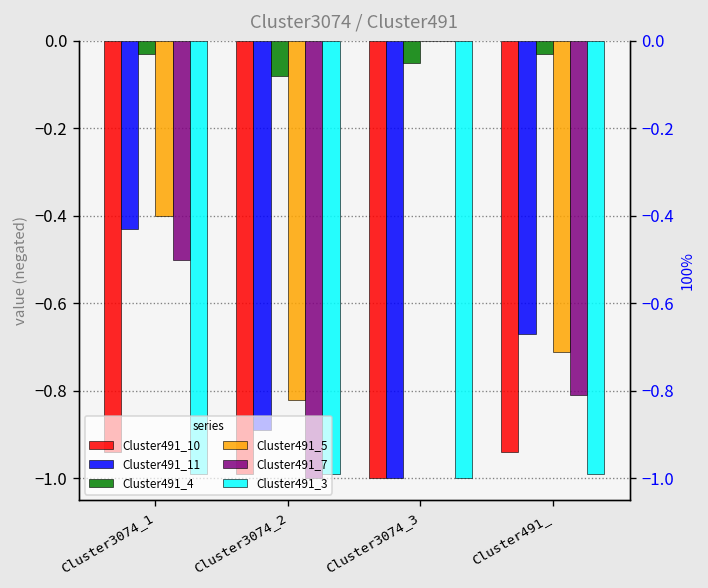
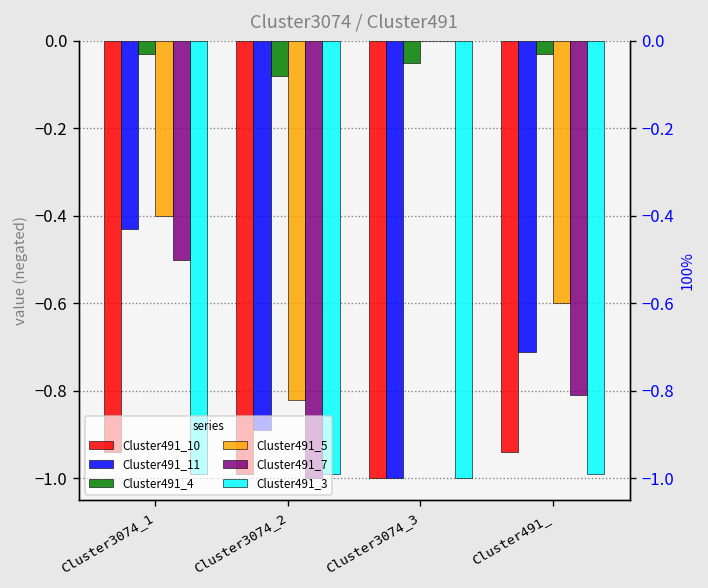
  {
    "Cluster491_10": {
      "Cluster3074_3": -1.00,
      "Cluster491_": -0.94
    },
    "Cluster491_11": {
      "Cluster3074_1": -0.43,
      "Cluster3074_3": -1.00,
-     "Cluster491_": -0.67
+     "Cluster491_": -0.71
    },
    "Cluster491_4": {
      "Cluster3074_1": -0.03,
      "Cluster3074_2": -0.08,
      "Cluster3074_3": -0.05,
      "Cluster491_": -0.03
    },
    "Cluster491_5": {
      "Cluster3074_1": -0.40,
      "Cluster3074_2": -0.82,
      "Cluster3074_3": 0.00,
-     "Cluster491_": -0.71
+     "Cluster491_": -0.60
    },
    "Cluster491_7": {
      "Cluster3074_1": -0.50,
      "Cluster3074_3": 0.00,
      "Cluster491_": -0.81
    },
    "Cluster491_3": {
      "Cluster3074_3": -1.00,
      "Cluster491_": -0.99
    }
  }
